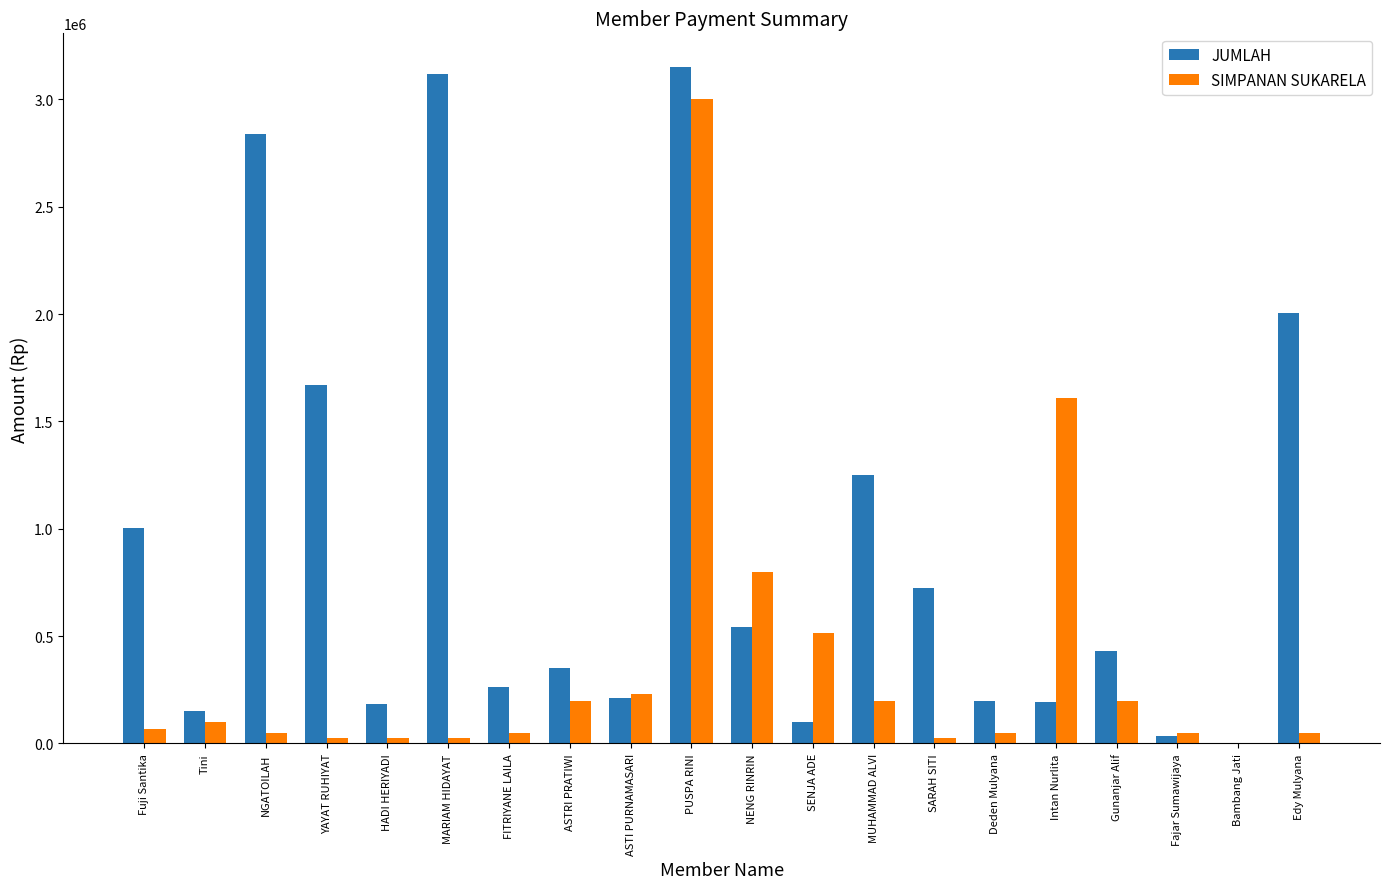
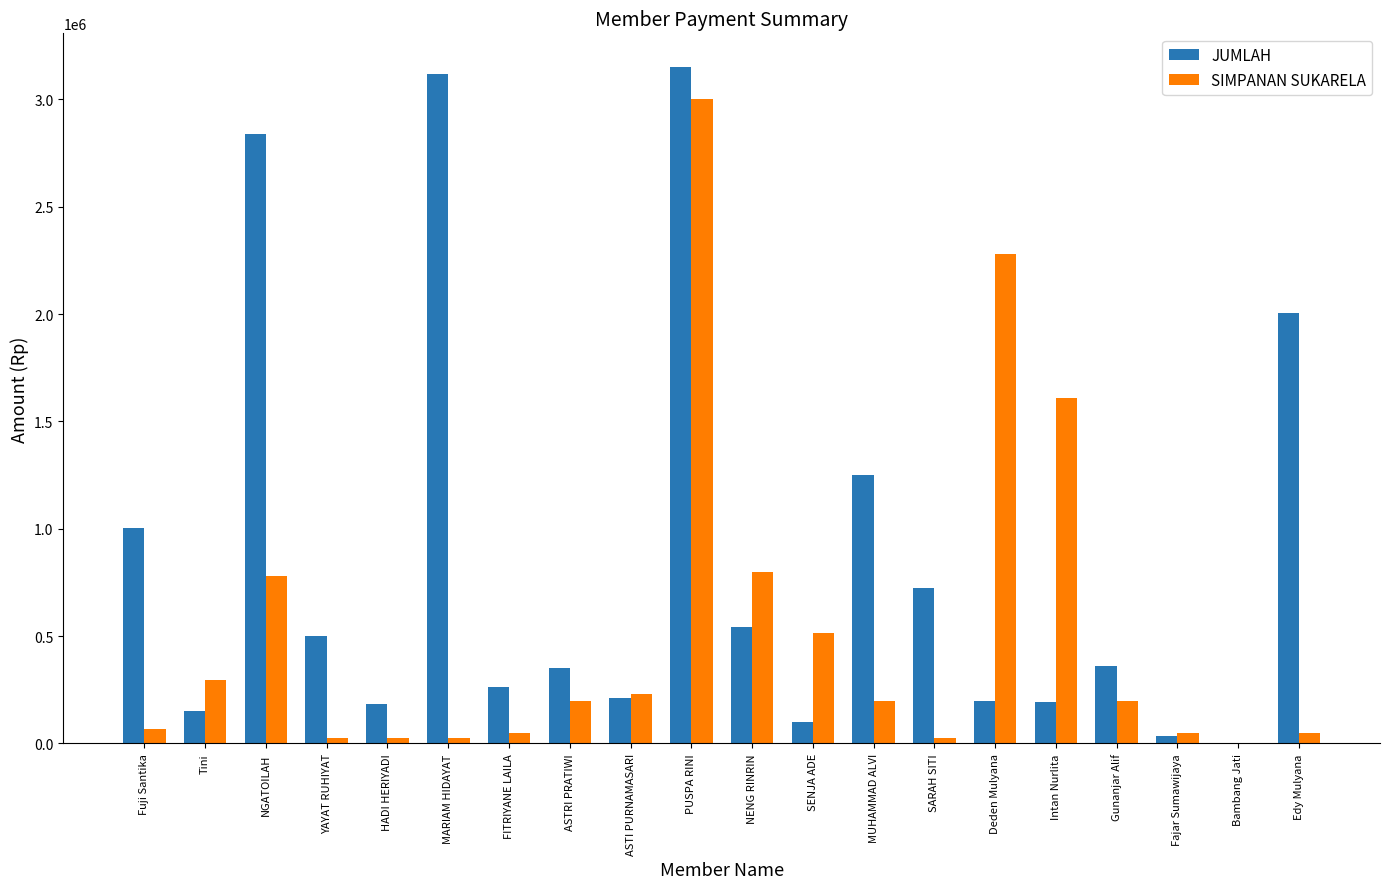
  {
    "JUMLAH": {
      "Fuji Santika": 1010000,
      "Tini": 150000,
      "NGATOILAH": 2840000,
-     "YAYAT RUHIYAT": 1670000,
+     "YAYAT RUHIYAT": 500000,
      "HADI HERIYADI": 180000,
      "MARIAM HIDAYAT": 3120000,
      "FITRIYANE LAILA": 270000,
      "ASTRI PRATIWI": 350000,
      "ASTI PURNAMASARI": 210000,
      "PUSPA RINI": 3150000,
      "NENG RINRIN": 540000,
      "SENJA ADE": 100000,
      "MUHAMMAD ALVI": 1250000,
      "SARAH SITI": 730000,
      "Deden Mulyana": 200000,
      "Intan Nurlita": 190000,
-     "Gunanjar Alif": 430000,
+     "Gunanjar Alif": 360000,
      "Fajar Sumawijaya": 40000,
      "Bambang Jati": 0,
      "Edy Mulyana": 2010000
    },
    "SIMPANAN SUKARELA": {
      "Fuji Santika": 70000,
-     "Tini": 100000,
-     "NGATOILAH": 50000,
+     "Tini": 300000,
+     "NGATOILAH": 780000,
      "YAYAT RUHIYAT": 30000,
      "HADI HERIYADI": 30000,
      "MARIAM HIDAYAT": 30000,
      "FITRIYANE LAILA": 50000,
      "ASTRI PRATIWI": 200000,
      "ASTI PURNAMASARI": 230000,
      "PUSPA RINI": 3000000,
      "NENG RINRIN": 800000,
      "SENJA ADE": 520000,
      "MUHAMMAD ALVI": 200000,
      "SARAH SITI": 30000,
-     "Deden Mulyana": 50000,
+     "Deden Mulyana": 2280000,
      "Intan Nurlita": 1610000,
      "Gunanjar Alif": 200000,
      "Fajar Sumawijaya": 50000,
      "Bambang Jati": 0,
      "Edy Mulyana": 50000
    }
  }
